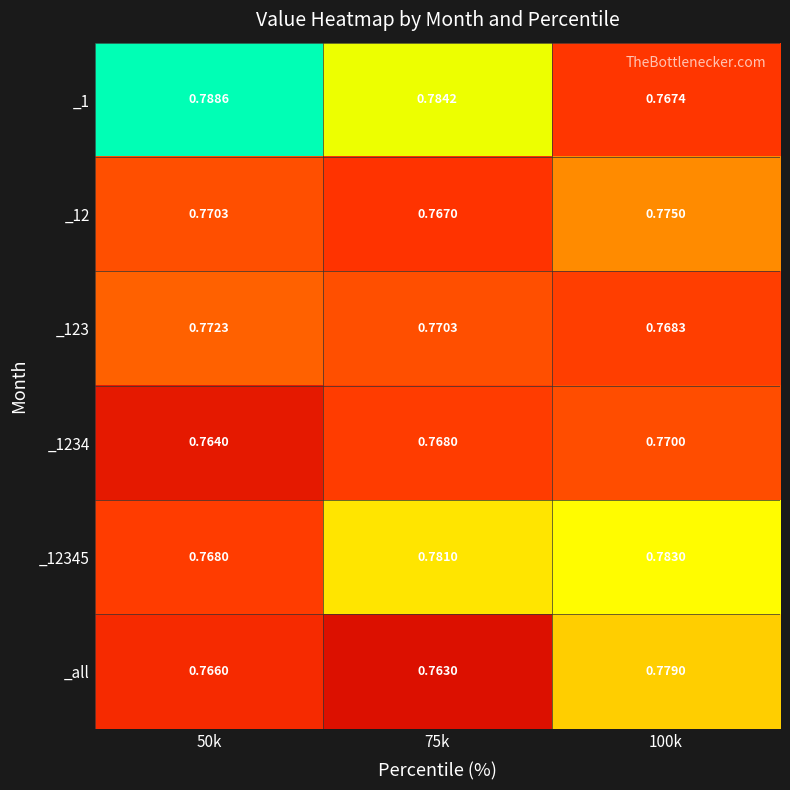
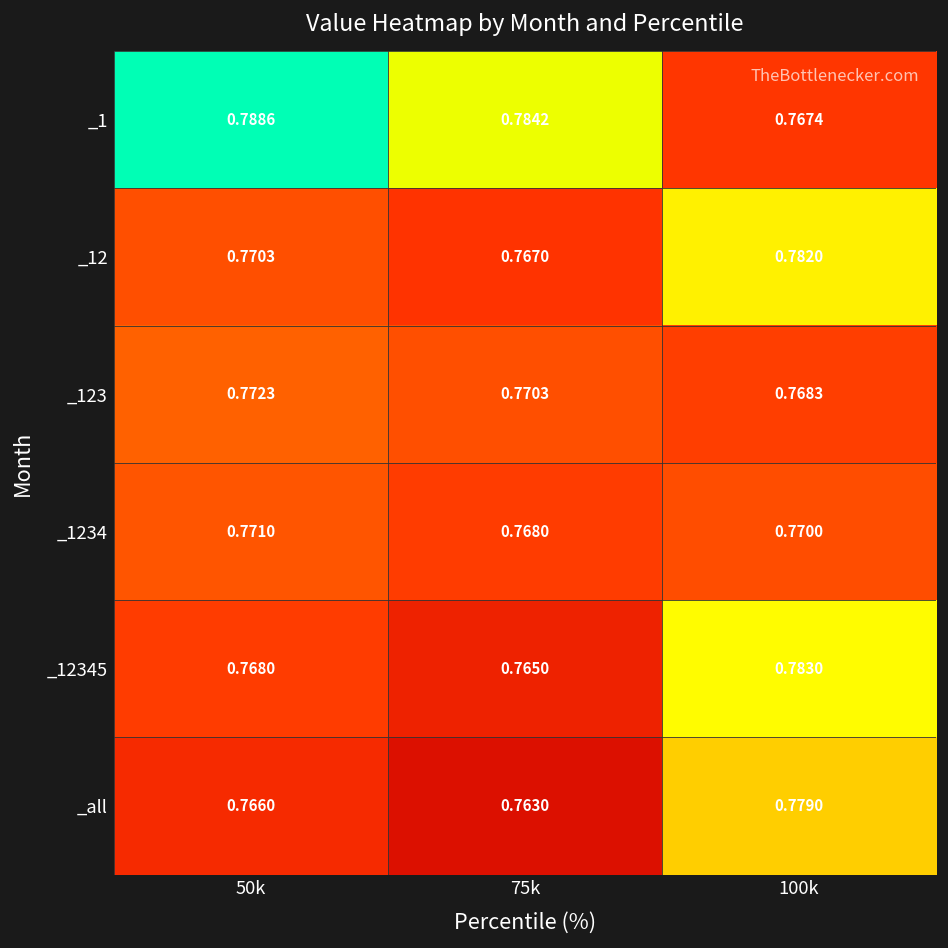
  {
    "_1": {
      "50k": 0.7886,
      "75k": 0.7842
    },
    "_12": {
      "50k": 0.7703,
      "75k": 0.7670,
-     "100k": 0.7750
+     "100k": 0.7820
    },
    "_123": {
      "50k": 0.7723,
      "75k": 0.7703,
      "100k": 0.7683
    },
    "_1234": {
-     "50k": 0.7640,
+     "50k": 0.7710,
      "75k": 0.7680,
      "100k": 0.7700
    },
    "_12345": {
      "50k": 0.7680,
-     "75k": 0.7810,
+     "75k": 0.7650,
      "100k": 0.7830
    },
    "_all": {
      "50k": 0.7660,
      "75k": 0.7630,
      "100k": 0.7790
    }
  }
